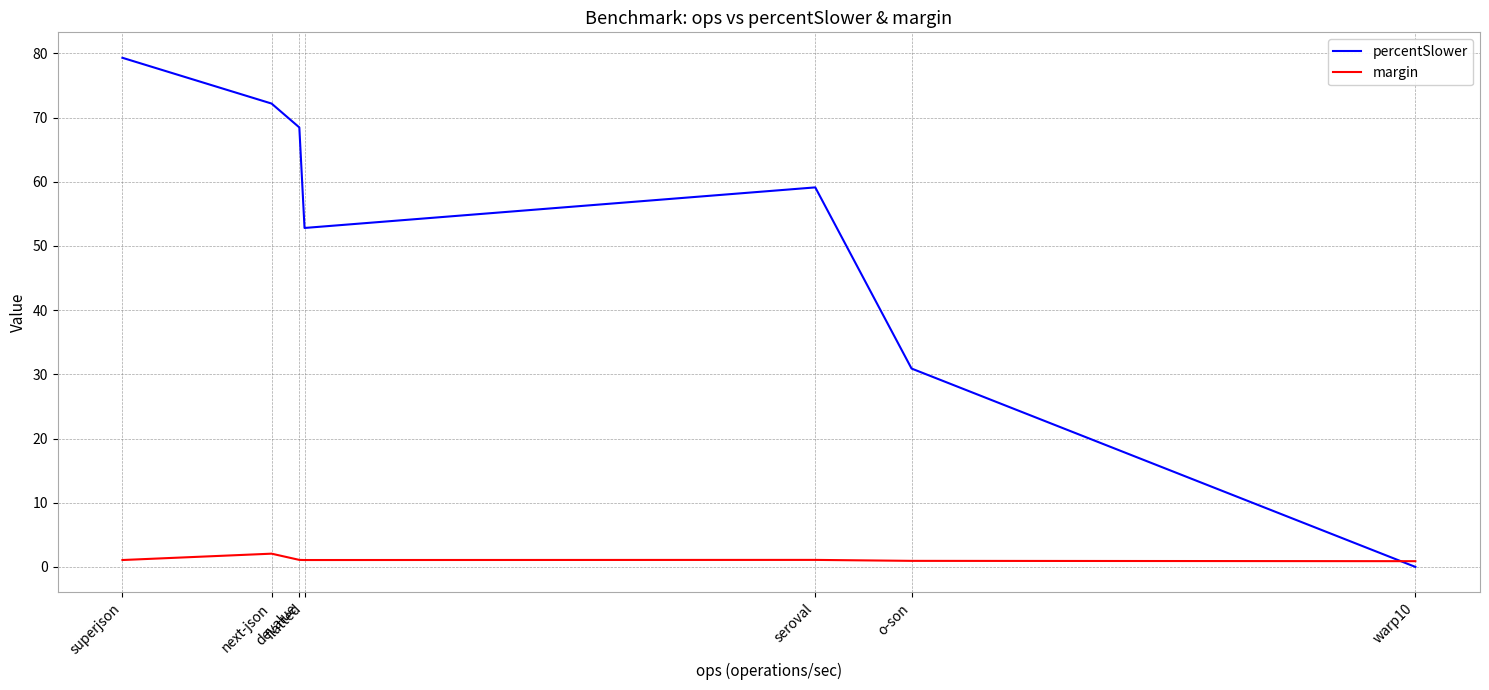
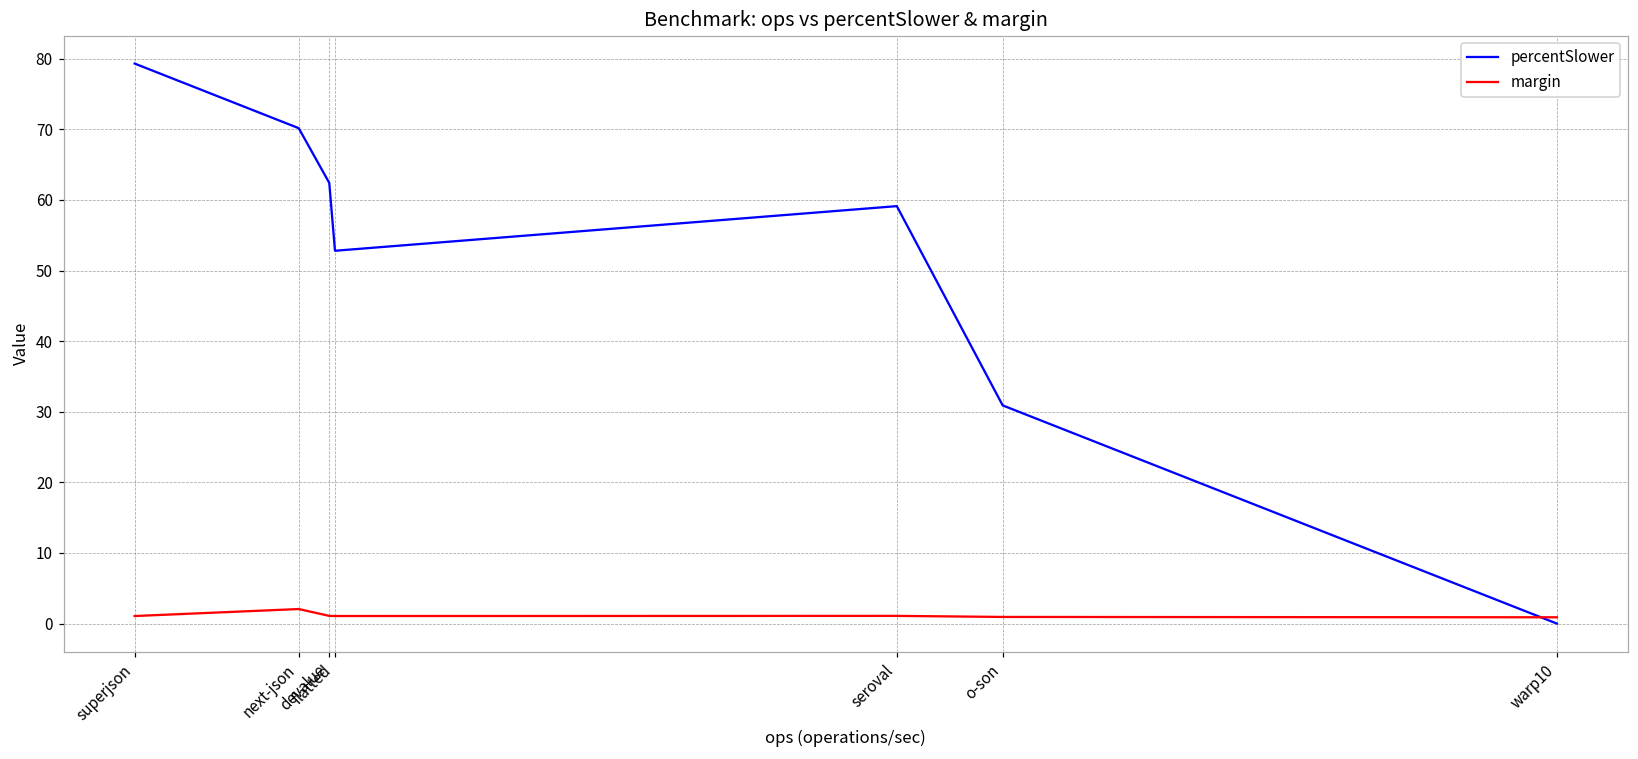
  {
    "percentSlower": {
      "superjson": 79,
-     "next-json": 72,
-     "devalue": 68,
+     "next-json": 70,
+     "devalue": 62,
      "flatted": 53,
      "seroval": 59,
      "o-son": 31,
      "warp10": 0
    },
    "margin": {
      "superjson": 1,
      "next-json": 2,
      "devalue": 1,
      "flatted": 1,
      "seroval": 1,
      "o-son": 1,
      "warp10": 1
    }
  }
